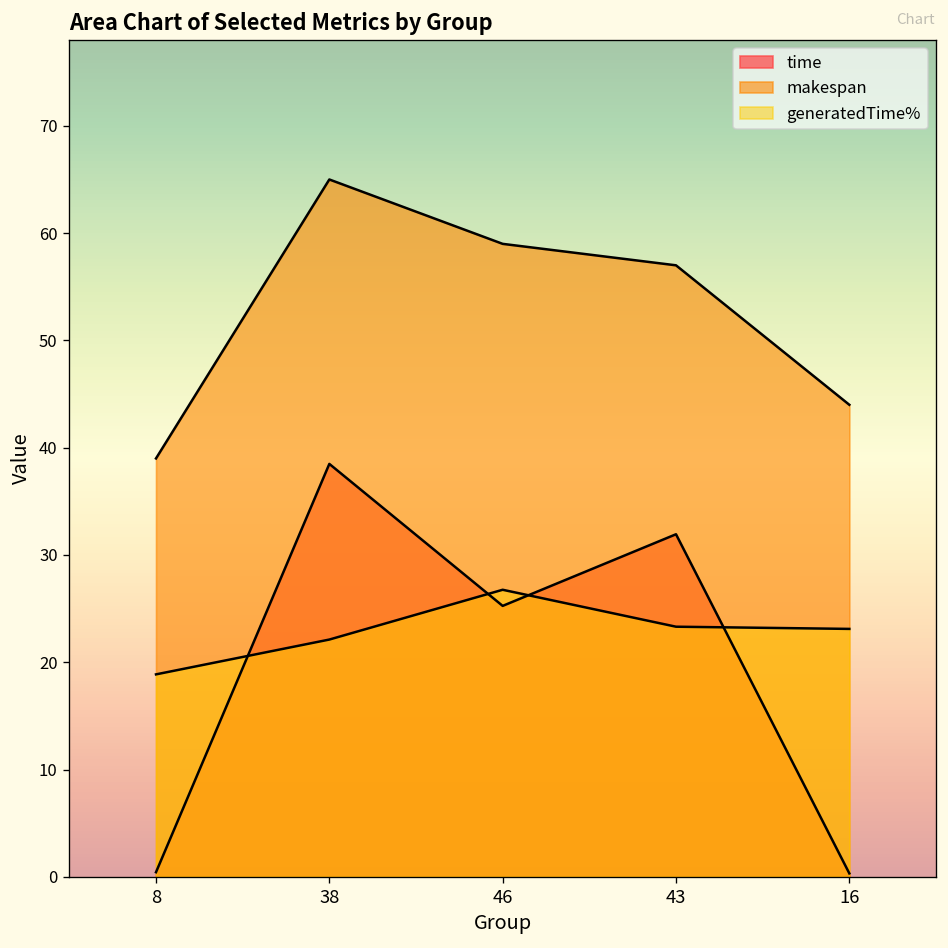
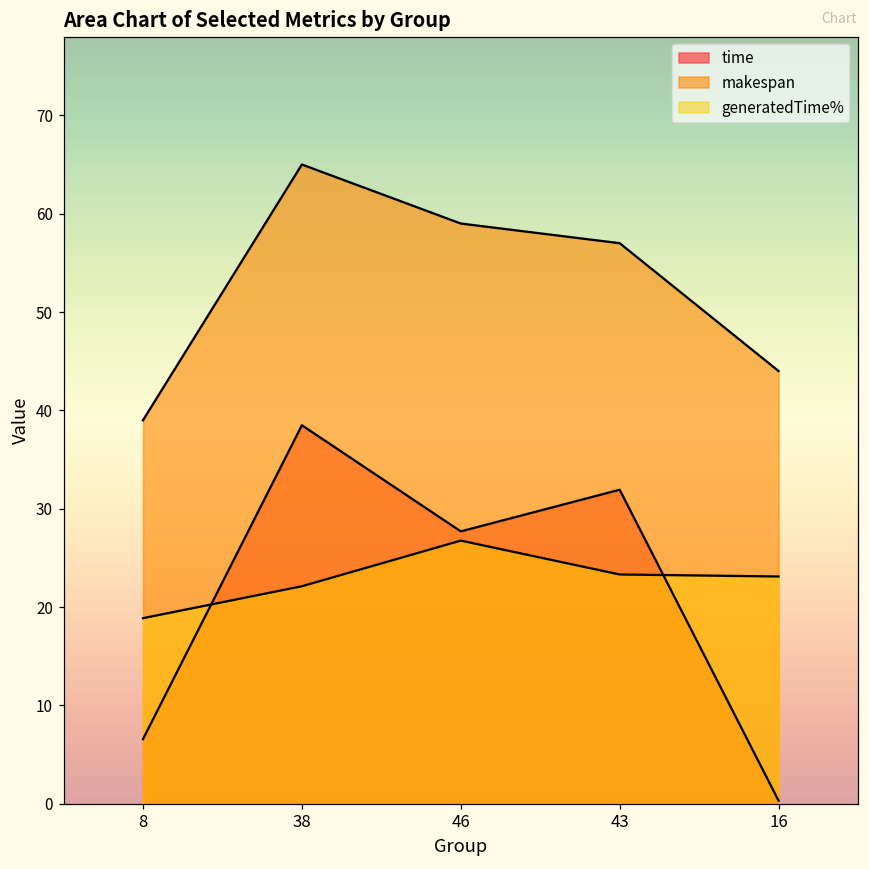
  {
    "time": {
-     "8": 0,
+     "8": 7,
      "38": 38,
-     "46": 25,
+     "46": 28,
      "43": 32,
      "16": 0
    },
    "makespan": {
      "8": 39,
      "38": 65,
      "46": 59,
      "43": 57,
      "16": 44
    },
    "generatedTime%": {
      "8": 19,
      "38": 22,
      "46": 27,
      "43": 23,
      "16": 23
    }
  }
